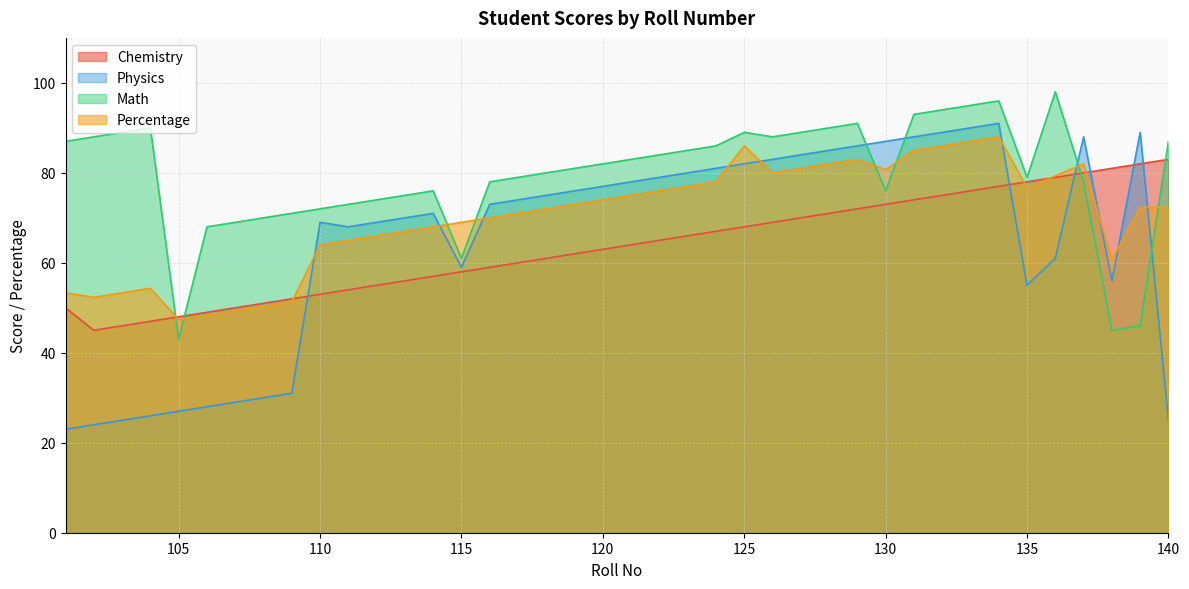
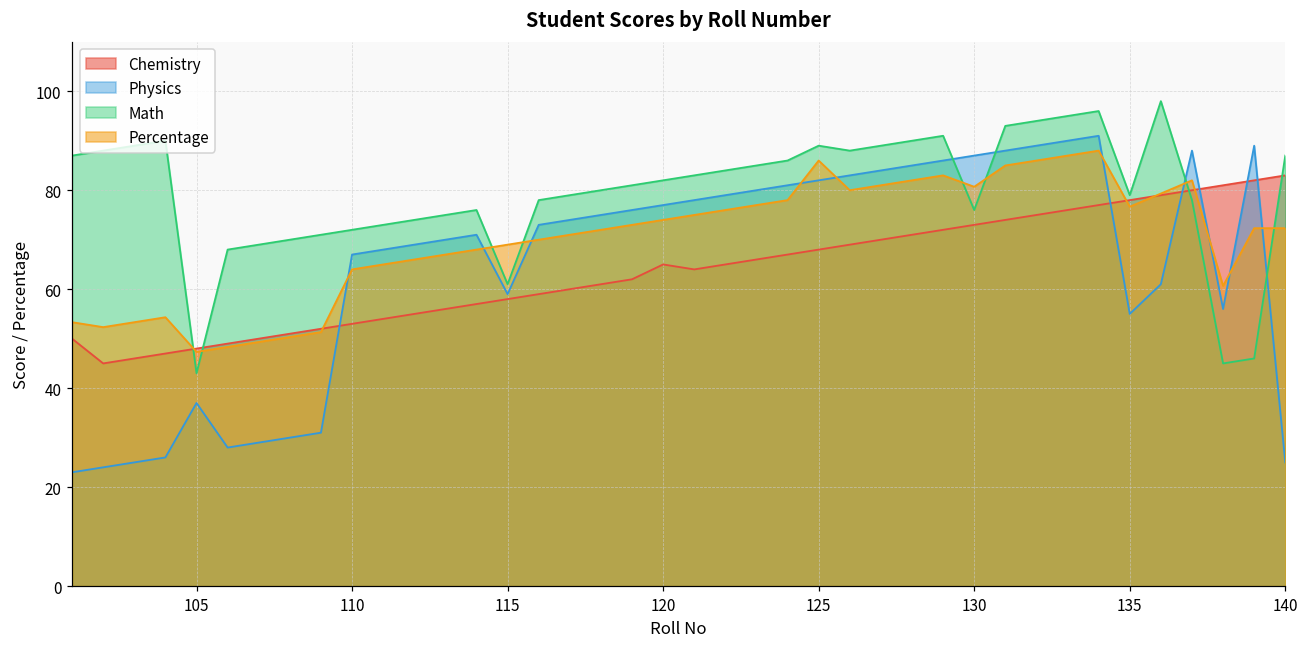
  {
    "Chemistry": {
      "105": 48,
      "110": 53,
      "115": 58,
-     "120": 63,
+     "120": 65,
      "125": 68,
      "130": 73,
      "135": 78,
      "140": 83
    },
    "Physics": {
-     "105": 27,
-     "110": 69,
+     "105": 37,
+     "110": 67,
      "115": 59,
      "120": 77,
      "125": 82,
      "130": 87,
      "135": 55,
      "140": 25
    },
    "Math": {
      "105": 43,
      "110": 72,
      "115": 61,
      "120": 82,
      "125": 89,
      "130": 76,
      "135": 79,
      "140": 87
    },
    "Percentage": {
      "105": 47,
      "110": 64,
      "115": 69,
      "120": 74,
      "125": 86,
      "130": 81,
      "135": 77,
      "140": 72
    }
  }
